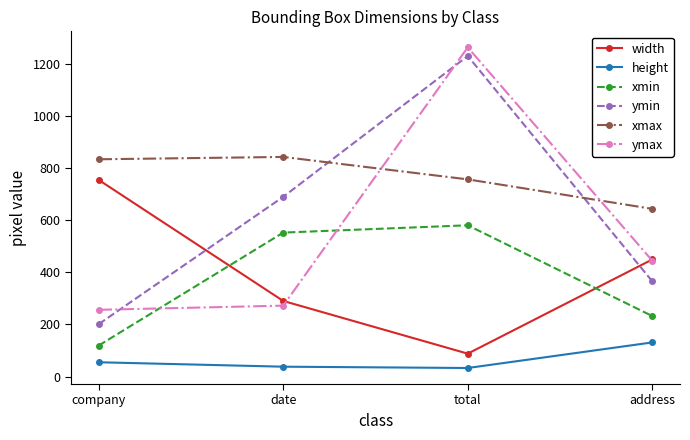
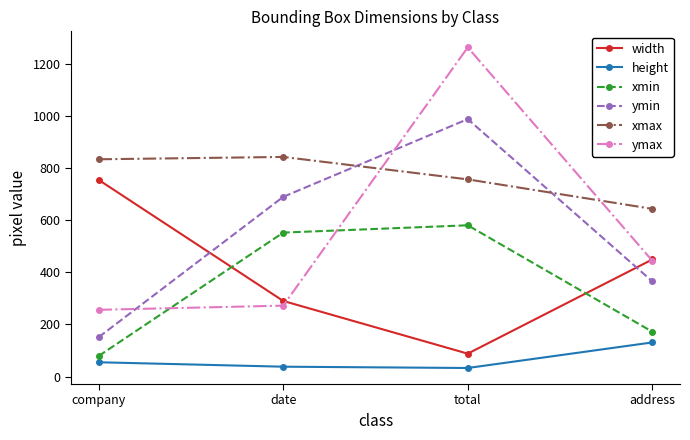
  {
    "width": {
      "company": 750,
      "date": 290,
      "total": 90
    },
    "height": {
      "company": 60,
      "date": 40,
      "total": 30,
      "address": 130
    },
    "xmin": {
-     "company": 120,
+     "company": 80,
      "date": 550,
      "total": 580,
-     "address": 230
+     "address": 170
    },
    "ymin": {
-     "company": 200,
+     "company": 150,
      "date": 690,
-     "total": 1230,
+     "total": 990,
      "address": 370
    },
    "xmax": {
      "company": 830,
      "date": 840,
      "total": 760,
      "address": 640
    },
    "ymax": {
      "company": 260,
      "date": 270,
      "total": 1260
    }
  }
